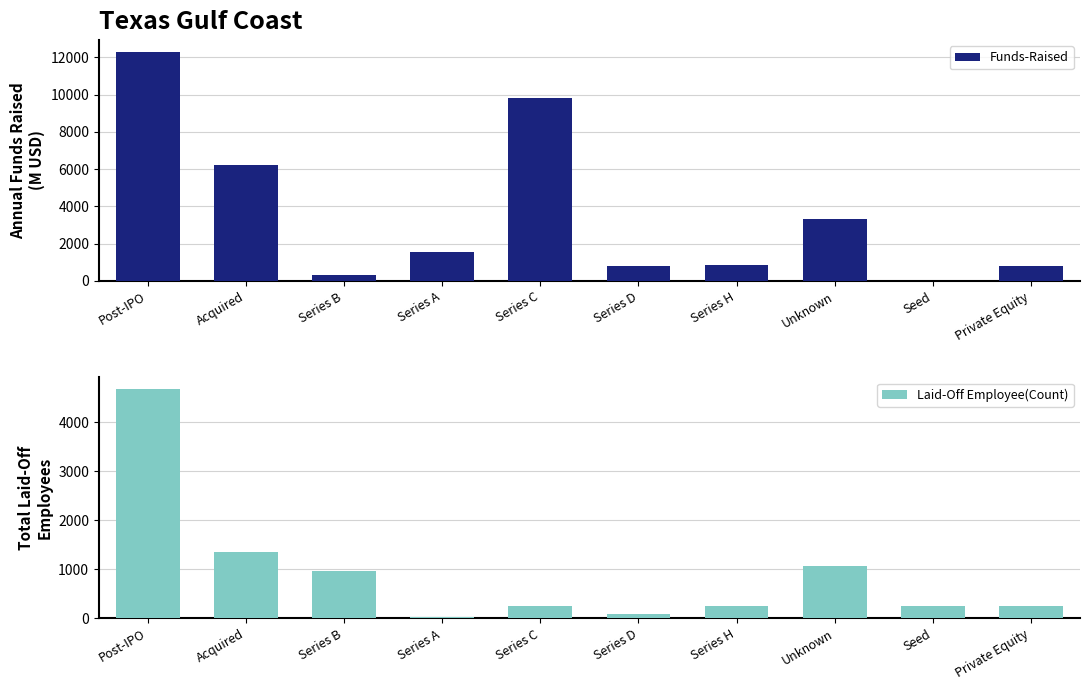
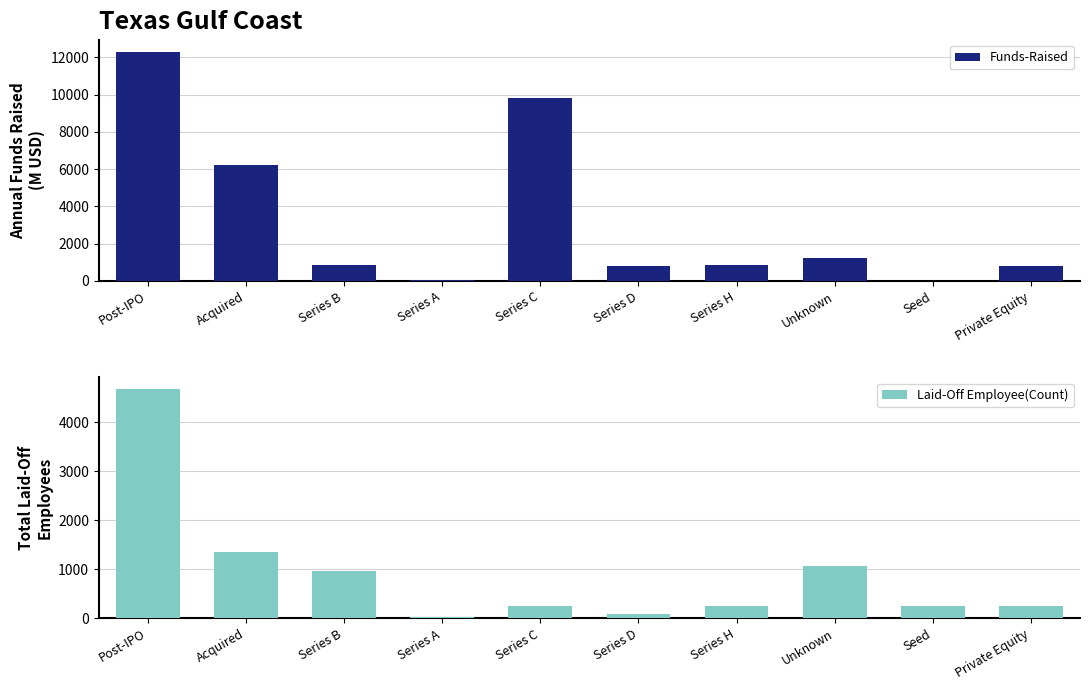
  {
    "Texas Gulf Coast": {
      "Post-IPO": 12300,
      "Acquired": 6200,
-     "Series B": 300,
-     "Series A": 1600,
+     "Series B": 900,
+     "Series A": 100,
      "Series C": 9800,
      "Series D": 800,
      "Series H": 800,
-     "Unknown": 3400,
+     "Unknown": 1200,
      "Private Equity": 800
    }
  }
